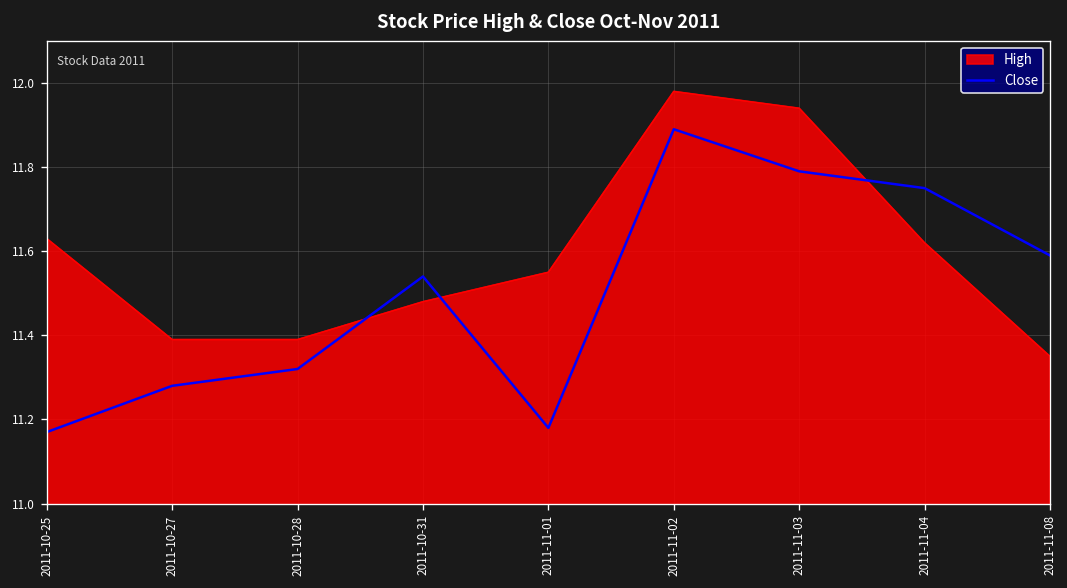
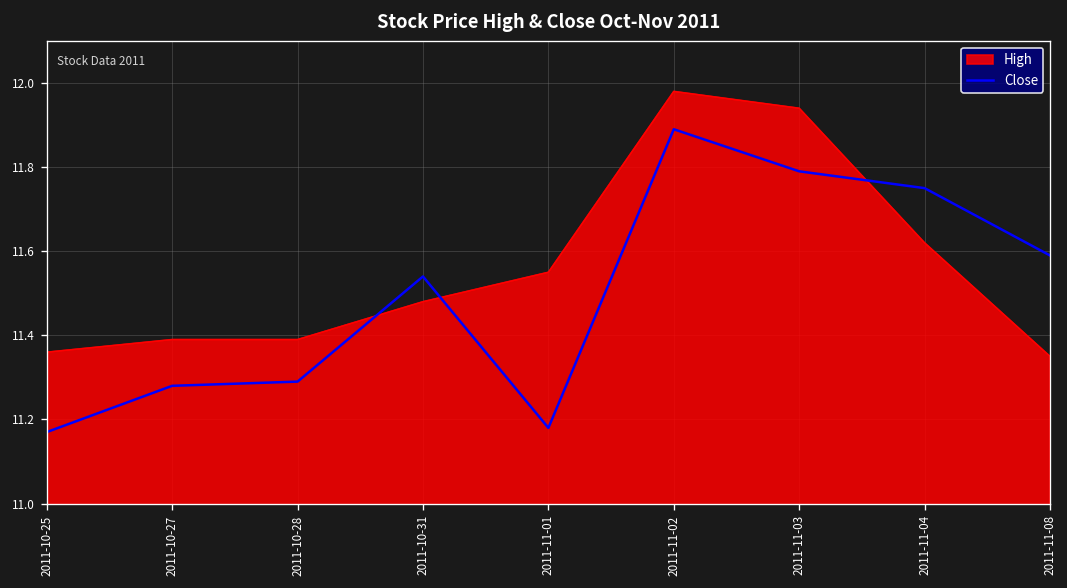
  {
    "High": {
-     "2011-10-25": 11.63,
+     "2011-10-25": 11.36,
      "2011-10-27": 11.39,
      "2011-10-28": 11.39,
      "2011-10-31": 11.48,
      "2011-11-01": 11.55,
      "2011-11-02": 11.98,
      "2011-11-03": 11.94,
      "2011-11-04": 11.62,
      "2011-11-08": 11.35
    },
    "Close": {
      "2011-10-25": 11.17,
      "2011-10-27": 11.28,
-     "2011-10-28": 11.32,
+     "2011-10-28": 11.29,
      "2011-10-31": 11.54,
      "2011-11-01": 11.18,
      "2011-11-02": 11.89,
      "2011-11-03": 11.79,
      "2011-11-04": 11.75,
      "2011-11-08": 11.59
    }
  }
